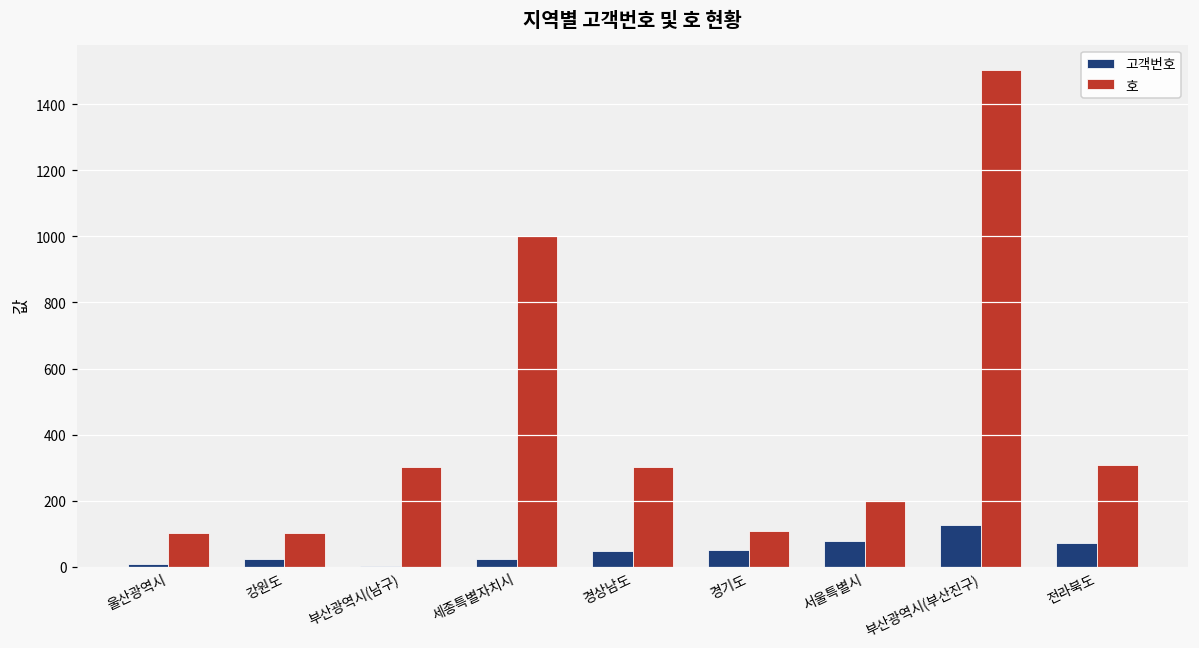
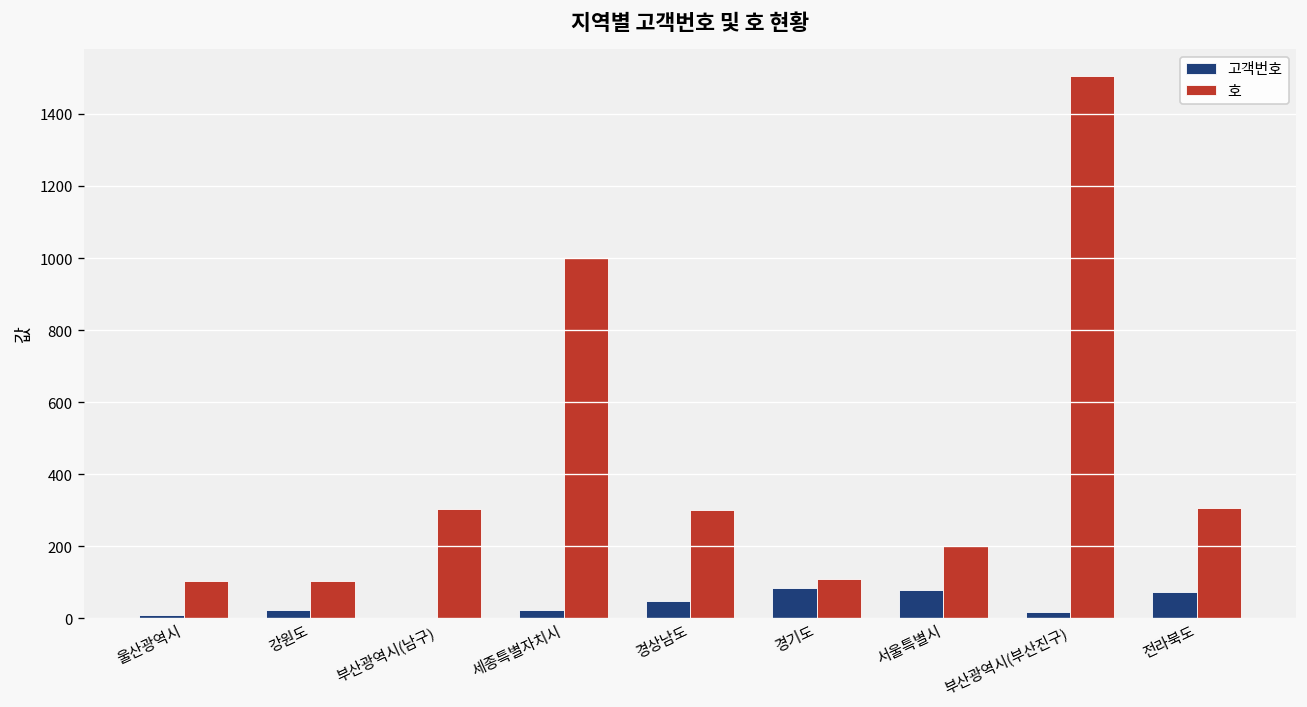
  {
    "고객번호": {
      "강원도": 20,
      "세종특별자치시": 20,
      "경상남도": 50,
-     "경기도": 50,
+     "경기도": 80,
      "서울특별시": 80,
-     "부산광역시(부산진구)": 130,
+     "부산광역시(부산진구)": 20,
      "전라북도": 70
    },
    "호": {
      "울산광역시": 100,
      "강원도": 100,
      "부산광역시(남구)": 300,
      "세종특별자치시": 1000,
      "경상남도": 300,
      "경기도": 110,
      "서울특별시": 200,
      "부산광역시(부산진구)": 1510,
      "전라북도": 310
    }
  }
